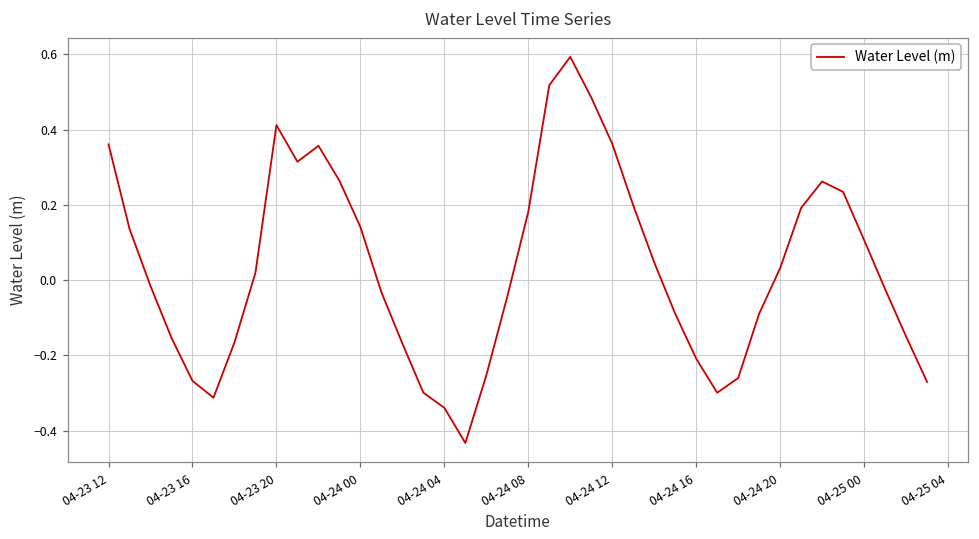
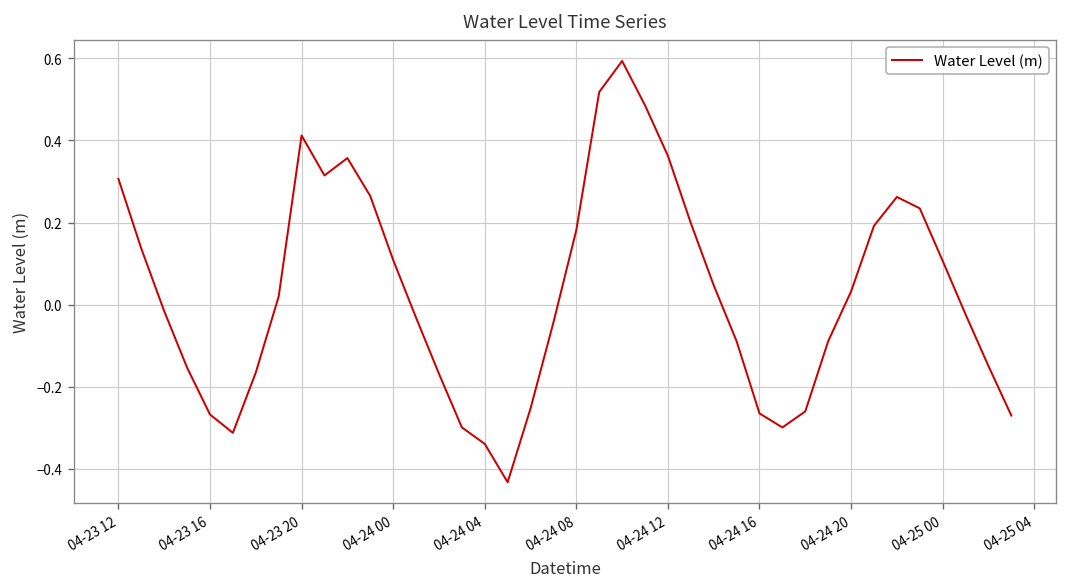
  {
-   "04-23 12": 0.36,
+   "04-23 12": 0.31,
    "04-23 16": -0.27,
    "04-23 20": 0.41,
-   "04-24 00": 0.14,
+   "04-24 00": 0.11,
    "04-24 04": -0.34,
    "04-24 08": 0.18,
    "04-24 12": 0.36,
-   "04-24 16": -0.21,
+   "04-24 16": -0.26,
    "04-24 20": 0.03,
    "04-25 00": 0.11
  }
